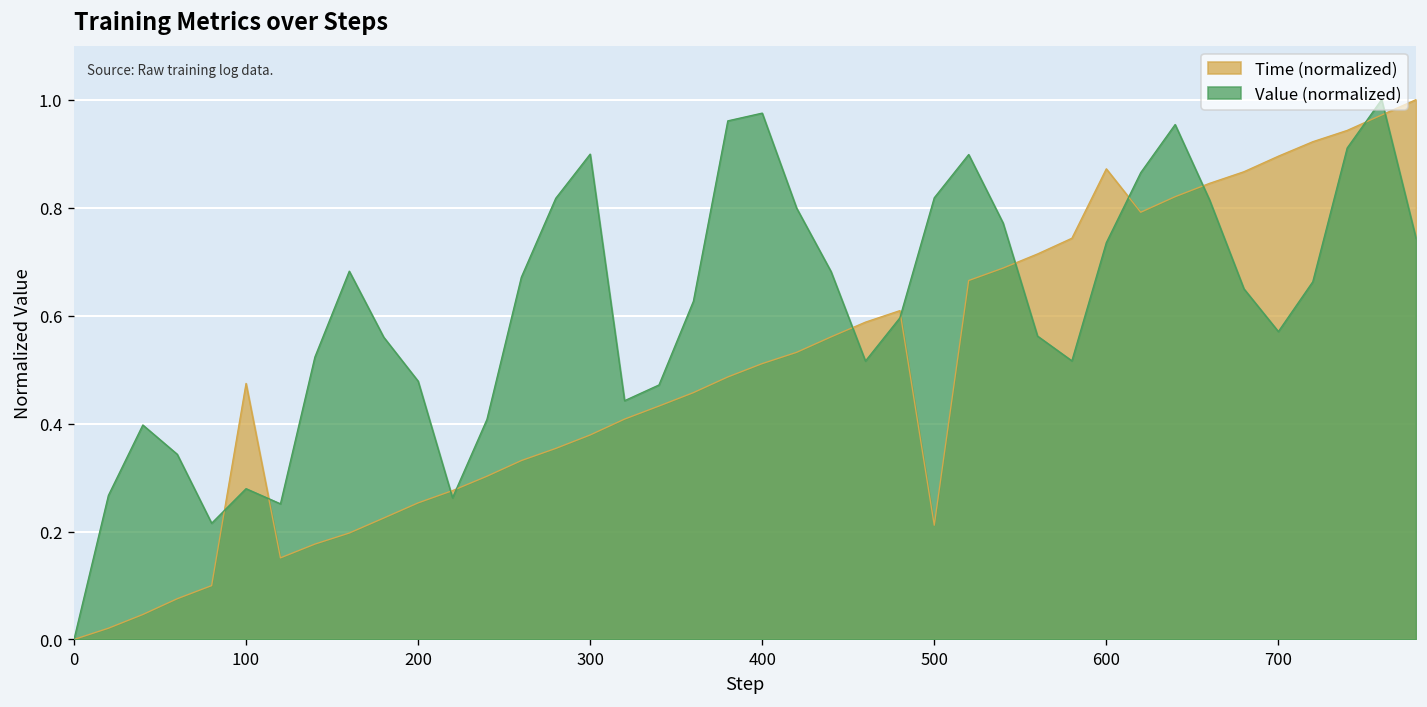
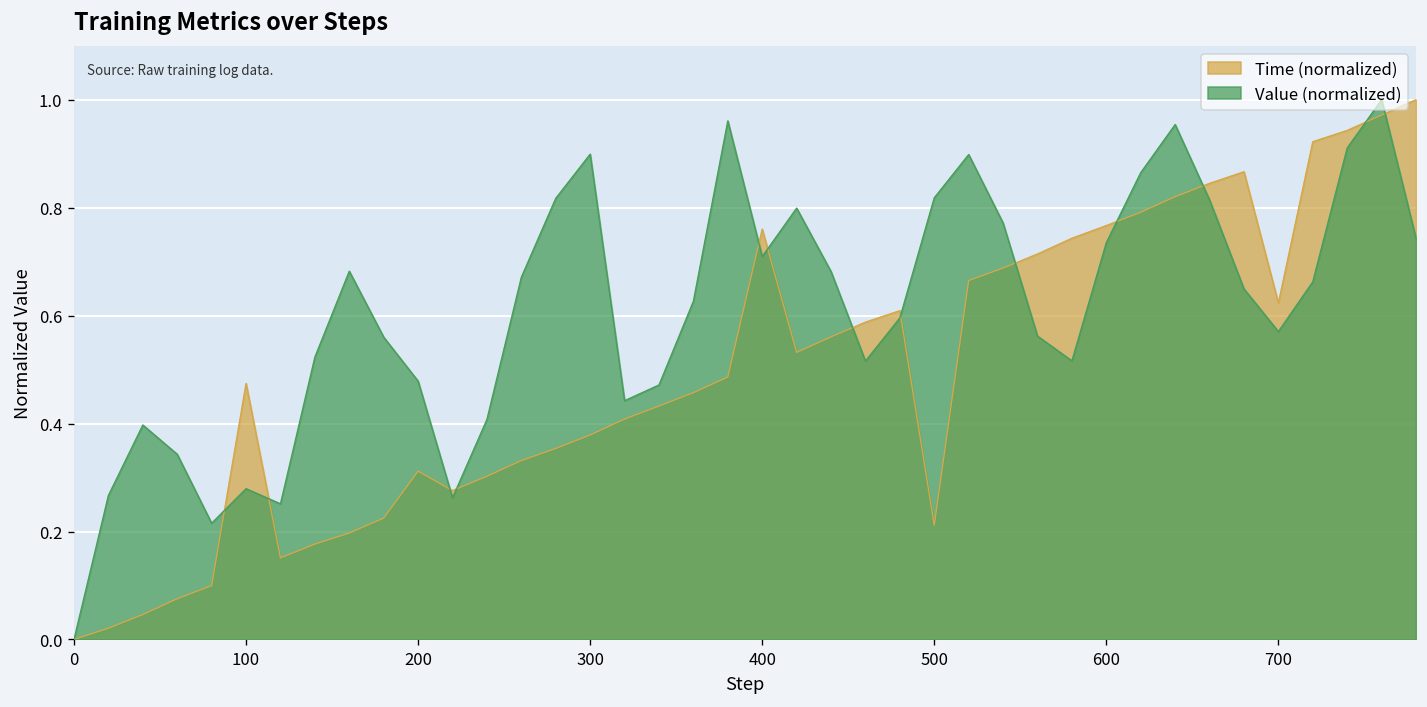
  {
    "Time (normalized)": {
      "100": 0.47,
-     "200": 0.25,
+     "200": 0.31,
      "300": 0.38,
-     "400": 0.51,
+     "400": 0.76,
      "500": 0.21,
-     "600": 0.87,
-     "700": 0.90
+     "600": 0.77,
+     "700": 0.62
    },
    "Value (normalized)": {
      "100": 0.28,
      "200": 0.48,
      "300": 0.90,
-     "400": 0.98,
+     "400": 0.71,
      "500": 0.82,
      "600": 0.74,
      "700": 0.57
    }
  }
